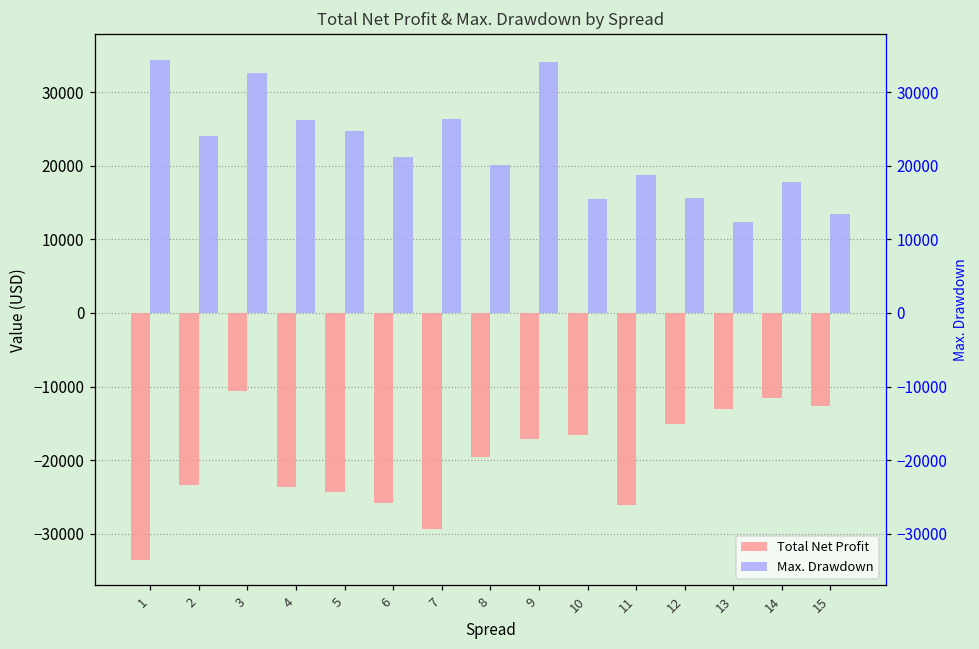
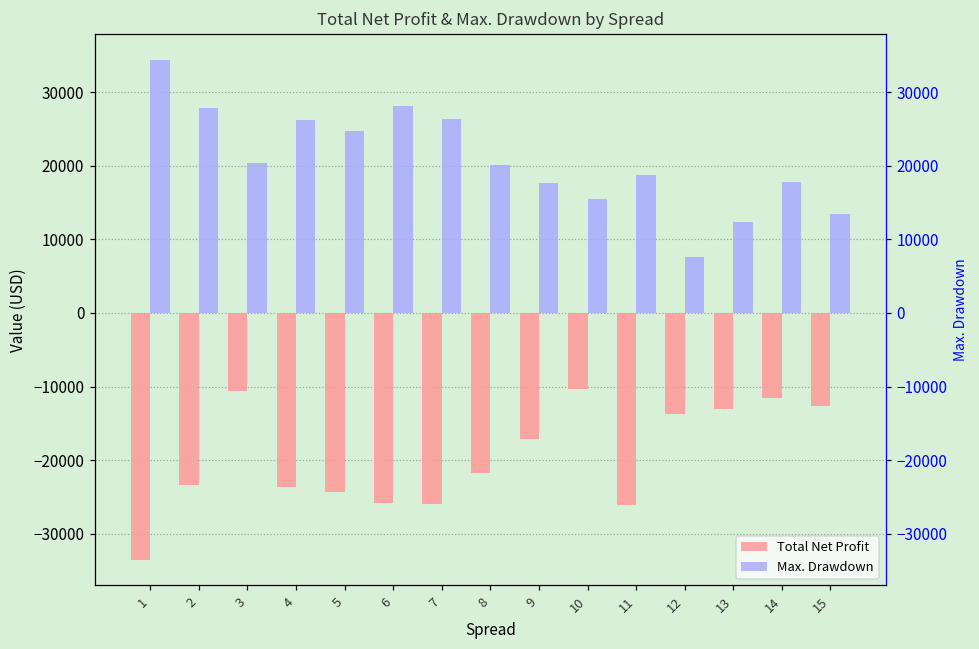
  {
    "Total Net Profit": {
      "1": -34000,
      "2": -23000,
      "3": -11000,
      "4": -24000,
      "5": -24000,
      "6": -26000,
-     "7": -29000,
-     "8": -20000,
+     "7": -26000,
+     "8": -22000,
      "9": -17000,
-     "10": -17000,
+     "10": -10000,
      "11": -26000,
-     "12": -15000,
+     "12": -14000,
      "13": -13000,
      "14": -12000,
      "15": -13000
    },
    "Max. Drawdown": {
      "1": 34000,
-     "2": 24000,
-     "3": 33000,
+     "2": 28000,
+     "3": 20000,
      "4": 26000,
      "5": 25000,
-     "6": 21000,
+     "6": 28000,
      "7": 26000,
      "8": 20000,
-     "9": 34000,
+     "9": 18000,
      "10": 15000,
      "11": 19000,
-     "12": 16000,
+     "12": 8000,
      "13": 12000,
      "14": 18000,
      "15": 13000
    }
  }
